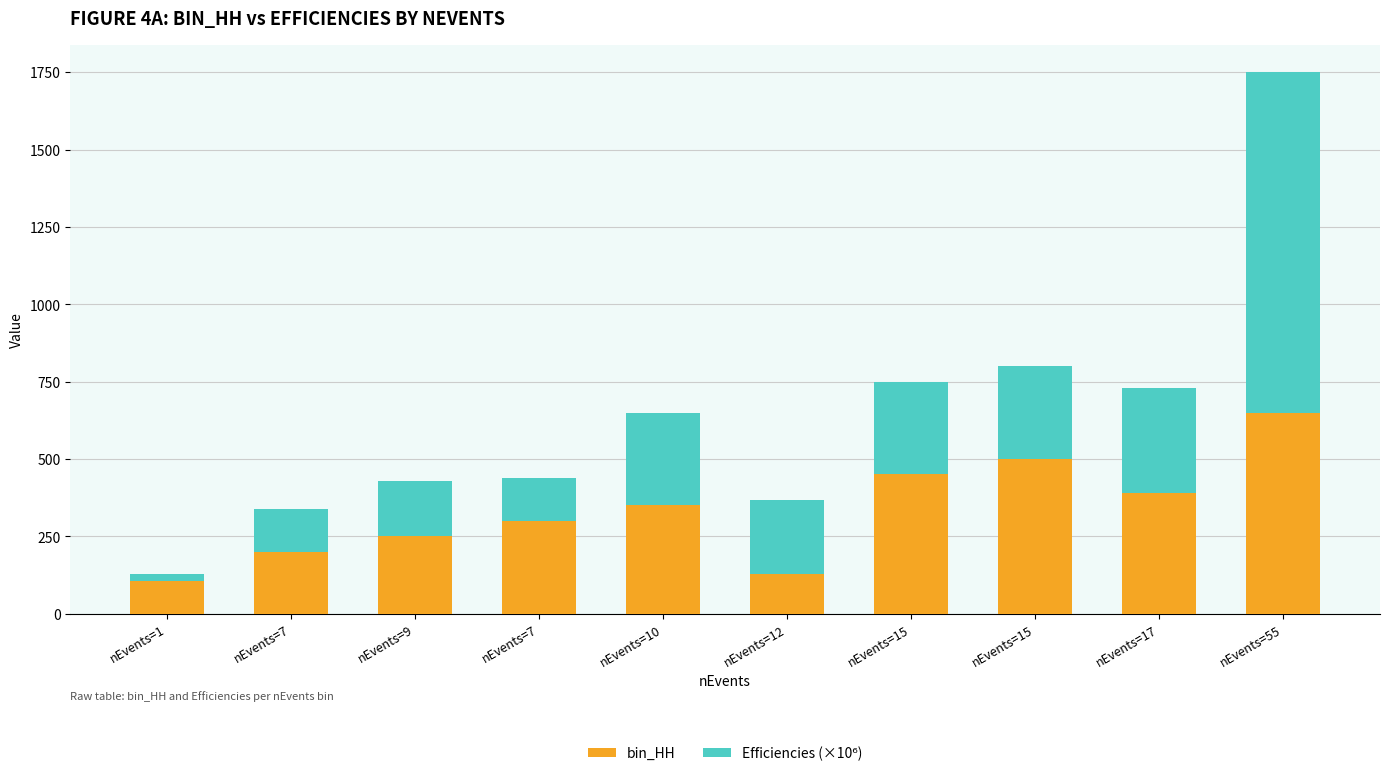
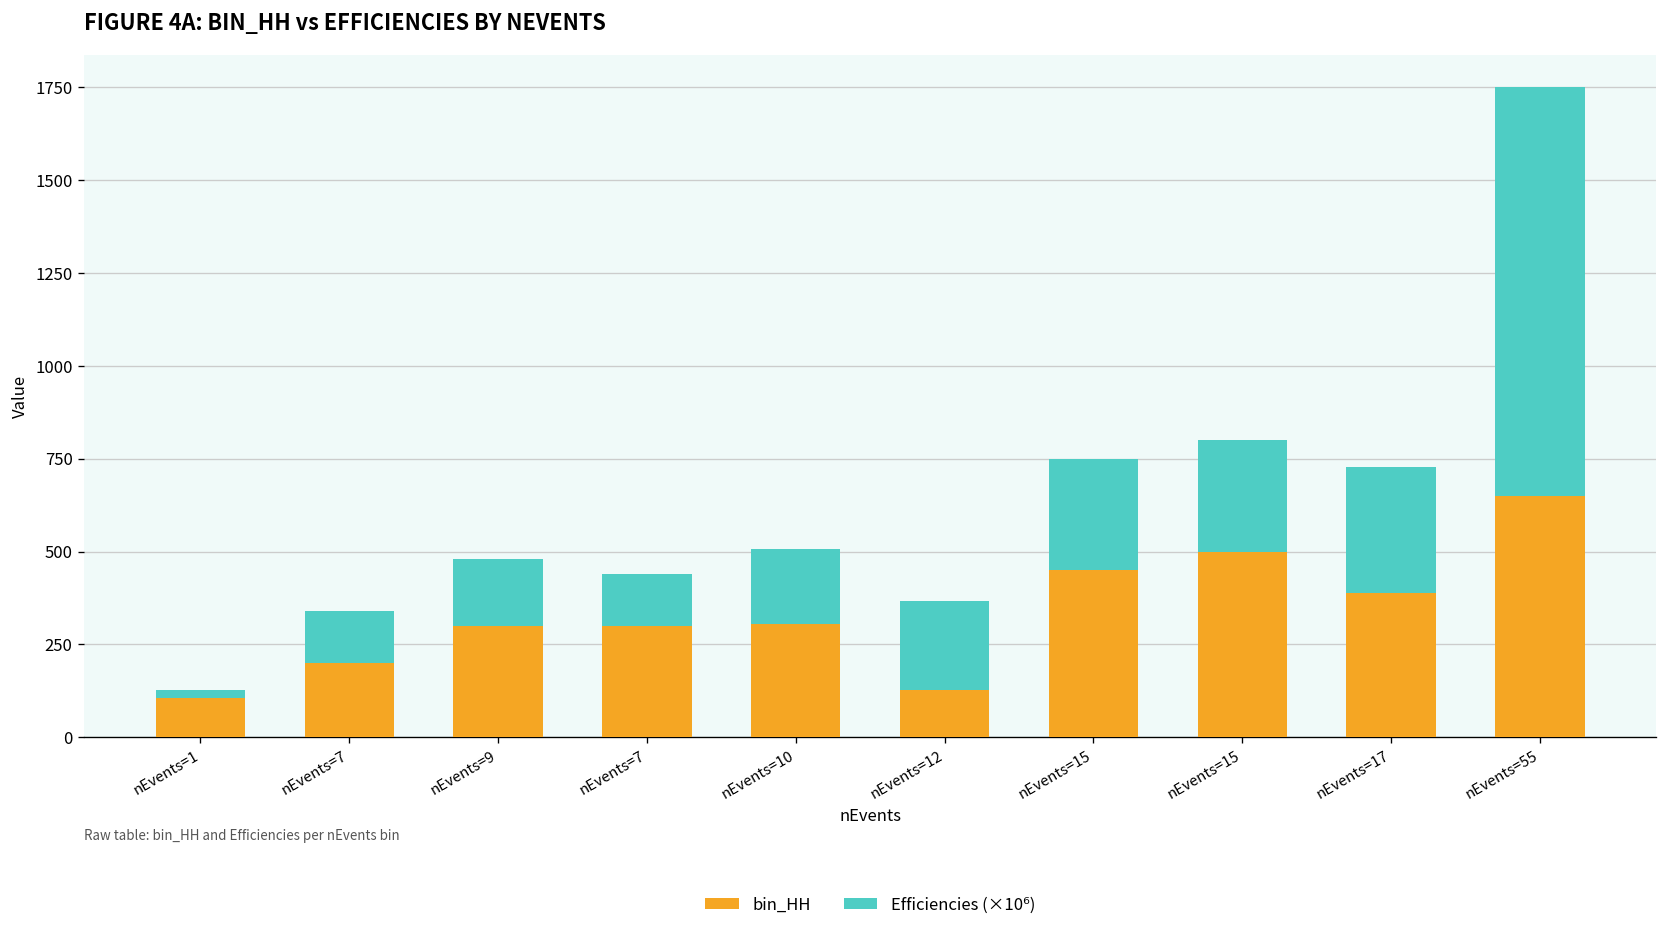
  {
    "bin_HH": {
      "nEvents=1": 110,
-     "nEvents=9": 250,
-     "nEvents=10": 350,
+     "nEvents=9": 300,
+     "nEvents=10": 310,
      "nEvents=12": 130,
      "nEvents=17": 390,
      "nEvents=55": 650
    },
    "Efficiencies (×10⁶)": {
      "nEvents=1": 20,
      "nEvents=9": 180,
-     "nEvents=10": 300,
+     "nEvents=10": 200,
      "nEvents=12": 240,
      "nEvents=17": 340,
      "nEvents=55": 1100
    }
  }
